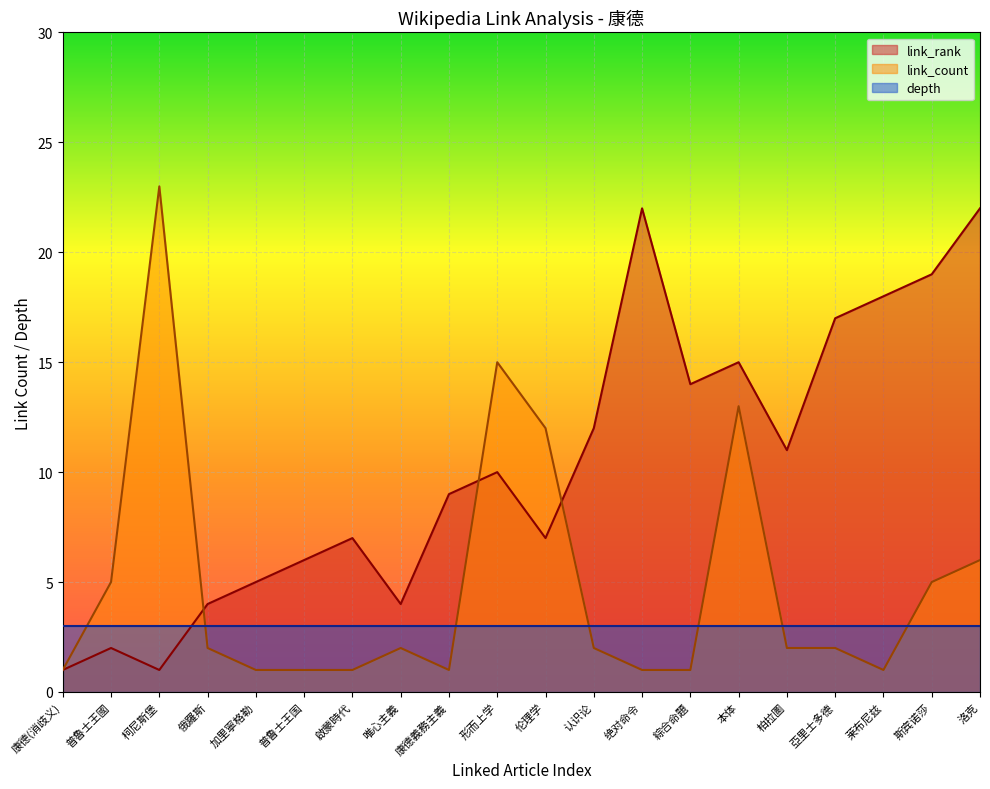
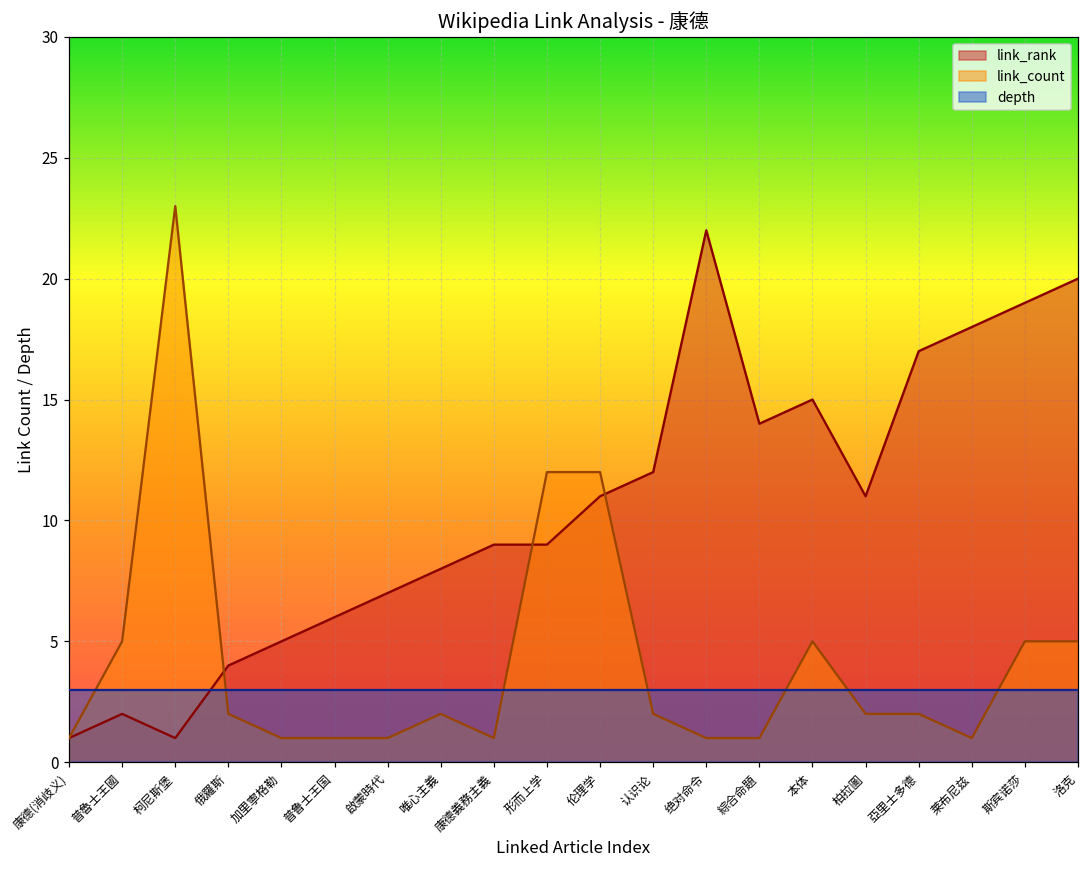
  {
    "link_rank": {
      "普魯士王國": 2,
      "柯尼斯堡": 1,
      "俄羅斯": 4,
      "加里寧格勒": 5,
      "普鲁士王国": 6,
      "啟蒙時代": 7,
-     "唯心主義": 4,
+     "唯心主義": 8,
      "康德義務主義": 9,
-     "形而上学": 10,
-     "伦理学": 7,
+     "形而上学": 9,
+     "伦理学": 11,
      "认识论": 12,
      "绝对命令": 22,
      "綜合命題": 14,
      "本体": 15,
      "柏拉圖": 11,
      "亞里士多德": 17,
      "莱布尼兹": 18,
      "斯宾诺莎": 19,
-     "洛克": 22
+     "洛克": 20
    },
    "link_count": {
      "普魯士王國": 5,
      "柯尼斯堡": 23,
      "俄羅斯": 2,
      "加里寧格勒": 1,
      "普鲁士王国": 1,
      "啟蒙時代": 1,
      "唯心主義": 2,
      "康德義務主義": 1,
-     "形而上学": 15,
+     "形而上学": 12,
      "伦理学": 12,
      "认识论": 2,
      "绝对命令": 1,
      "綜合命題": 1,
-     "本体": 13,
+     "本体": 5,
      "柏拉圖": 2,
      "亞里士多德": 2,
      "莱布尼兹": 1,
      "斯宾诺莎": 5,
-     "洛克": 6
+     "洛克": 5
    },
    "depth": {
      "康德(消歧义)": 3,
      "普魯士王國": 3,
      "柯尼斯堡": 3,
      "俄羅斯": 3,
      "加里寧格勒": 3,
      "普鲁士王国": 3,
      "啟蒙時代": 3,
      "唯心主義": 3,
      "康德義務主義": 3,
      "形而上学": 3,
      "伦理学": 3,
      "认识论": 3,
      "绝对命令": 3,
      "綜合命題": 3,
      "本体": 3,
      "柏拉圖": 3,
      "亞里士多德": 3,
      "莱布尼兹": 3,
      "斯宾诺莎": 3,
      "洛克": 3
    }
  }
